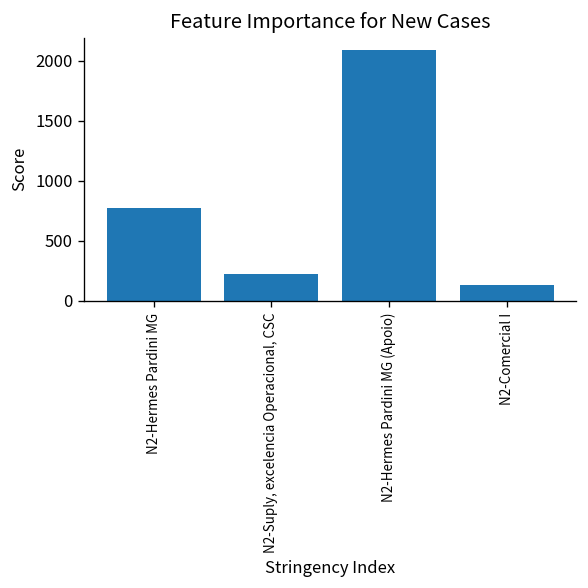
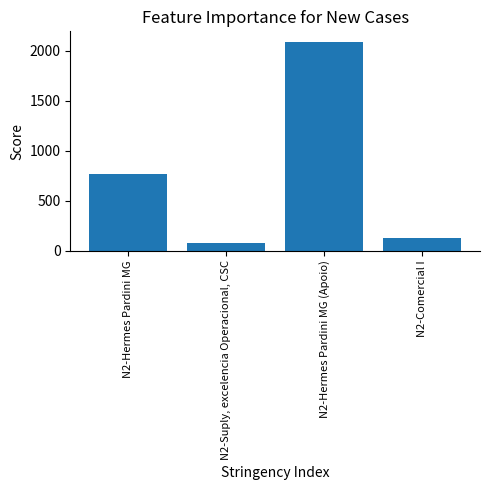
  {
    "N2-Hermes Pardini MG": 800,
-   "N2-Suply, excelencia Operacional, CSC": 200,
+   "N2-Suply, excelencia Operacional, CSC": 100,
    "N2-Hermes Pardini MG (Apoio)": 2100,
    "N2-Comercial I": 100
  }
